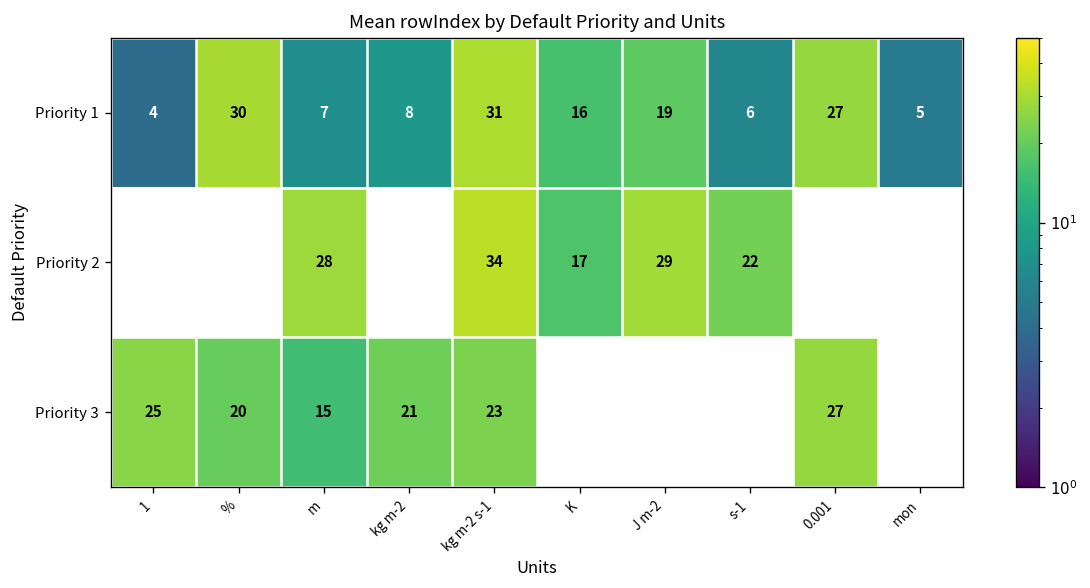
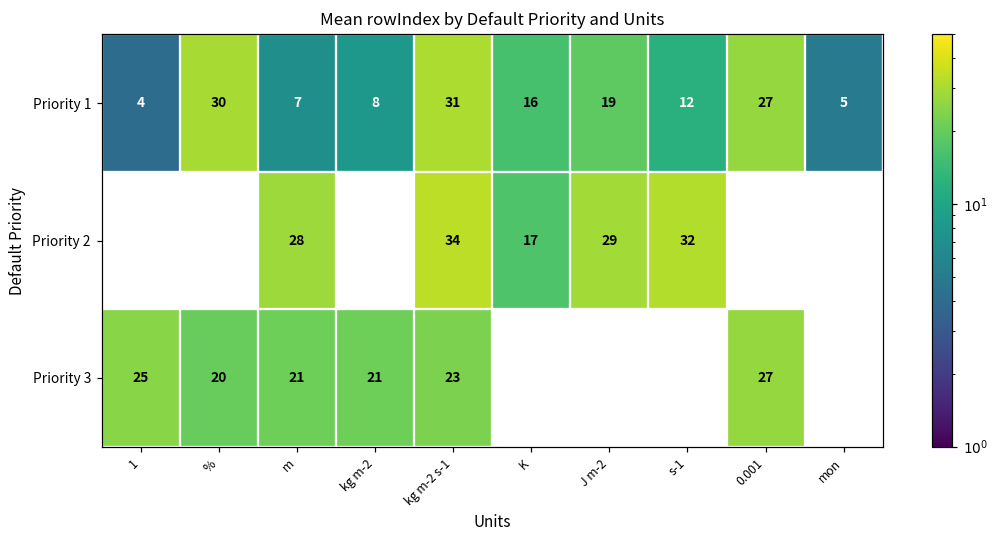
  {
    "Priority 1": {
      "1": 4,
      "%": 30,
      "m": 7,
      "kg m-2": 8,
      "kg m-2 s-1": 31,
      "K": 16,
      "J m-2": 19,
-     "s-1": 6,
+     "s-1": 12,
      "0.001": 27,
      "mon": 5
    },
    "Priority 2": {
      "m": 28,
      "kg m-2 s-1": 34,
      "K": 17,
      "J m-2": 29,
-     "s-1": 22
+     "s-1": 32
    },
    "Priority 3": {
      "1": 25,
      "%": 20,
-     "m": 15,
+     "m": 21,
      "kg m-2": 21,
      "kg m-2 s-1": 23,
      "0.001": 27
    }
  }
